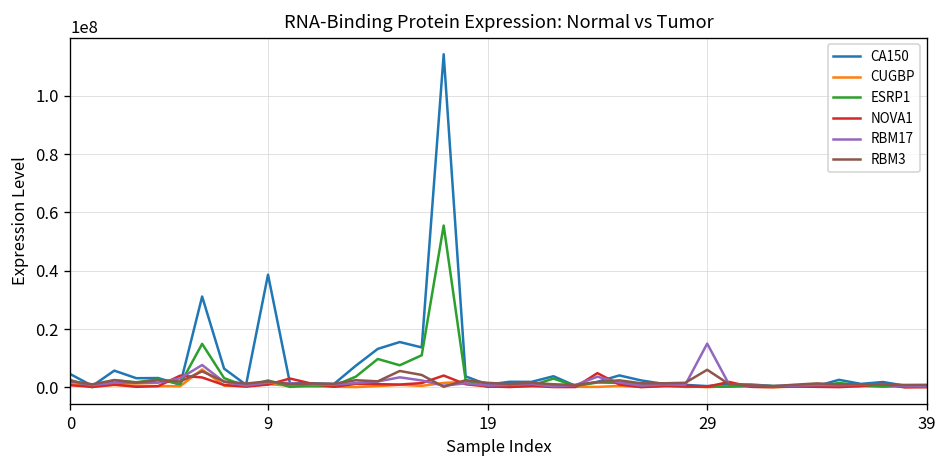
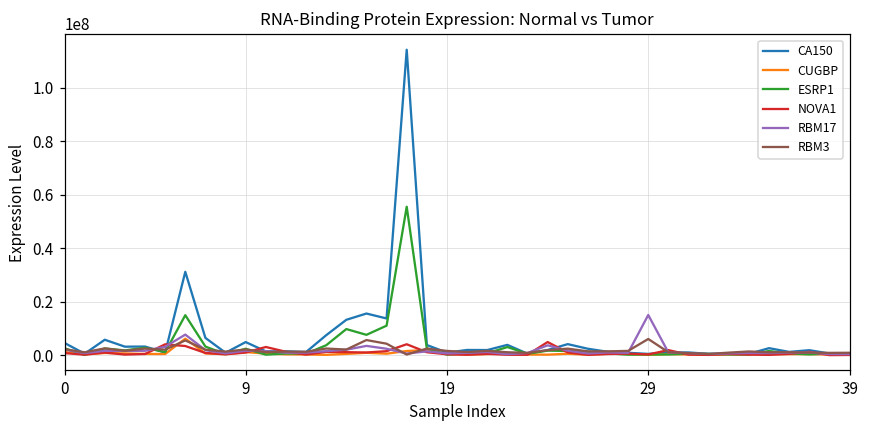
  {
    "CA150": {
      "0": 5000000,
-     "9": 39000000
+     "9": 5000000
    },
    "RBM17": {
      "29": 15000000
    },
    "RBM3": {
      "29": 6000000
    }
  }
